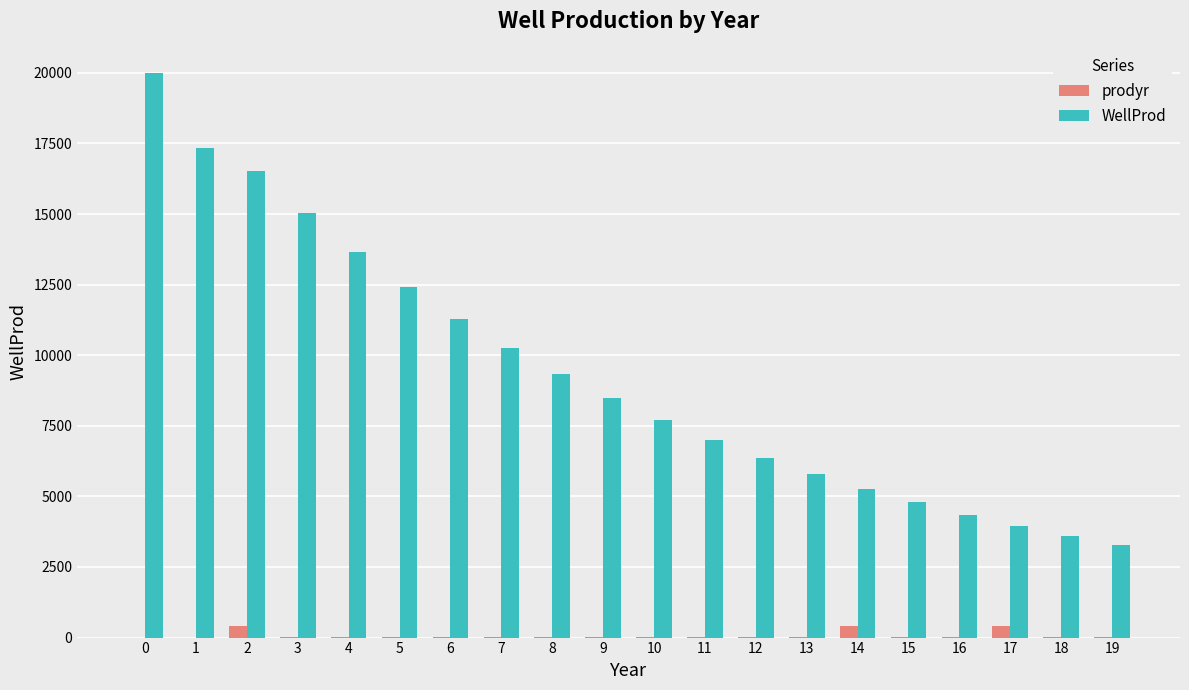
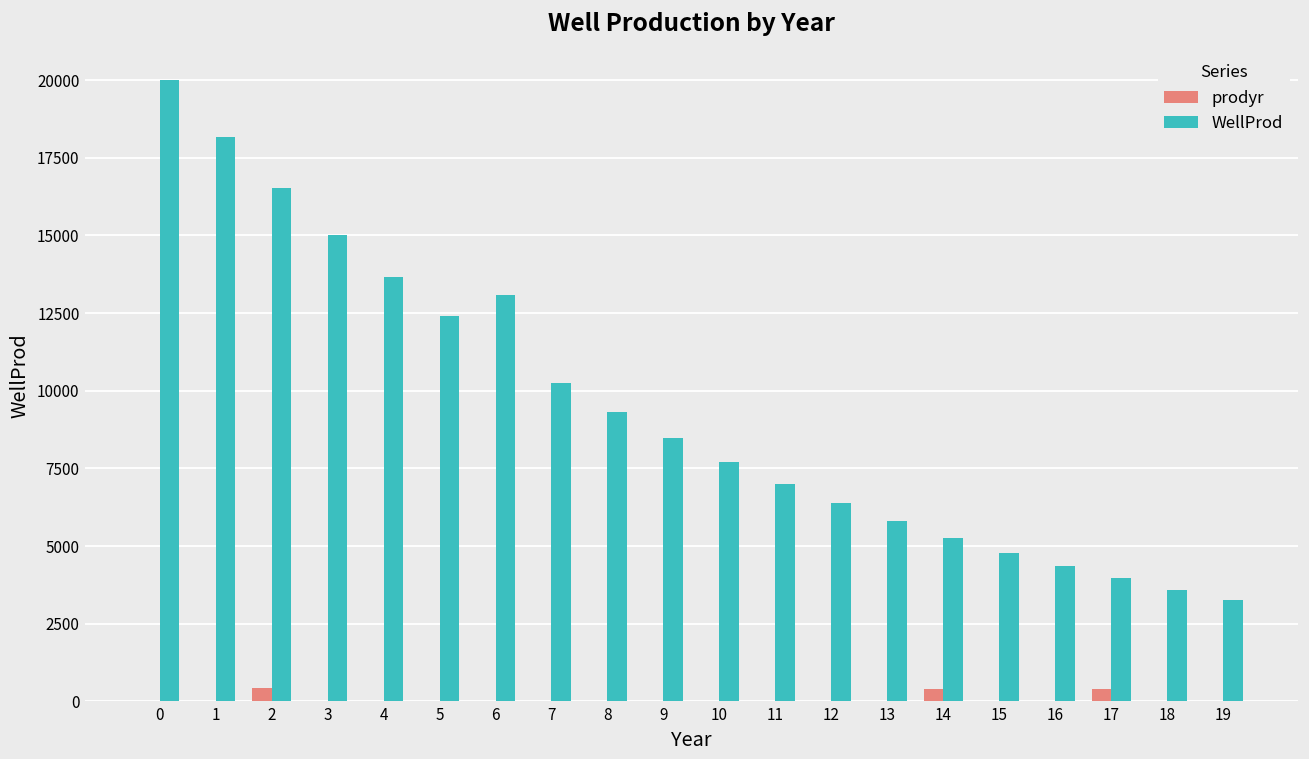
  {
    "prodyr": {
      "0": 0,
      "2": 400,
      "14": 400,
      "17": 400
    },
    "WellProd": {
      "0": 20000,
-     "1": 17400,
+     "1": 18200,
      "2": 16500,
      "3": 15000,
      "4": 13700,
      "5": 12400,
-     "6": 11300,
+     "6": 13100,
      "7": 10300,
      "8": 9300,
      "9": 8500,
      "10": 7700,
      "11": 7000,
      "12": 6400,
      "13": 5800,
      "14": 5300,
      "15": 4800,
      "16": 4400,
      "17": 4000,
      "18": 3600,
      "19": 3300
    }
  }
